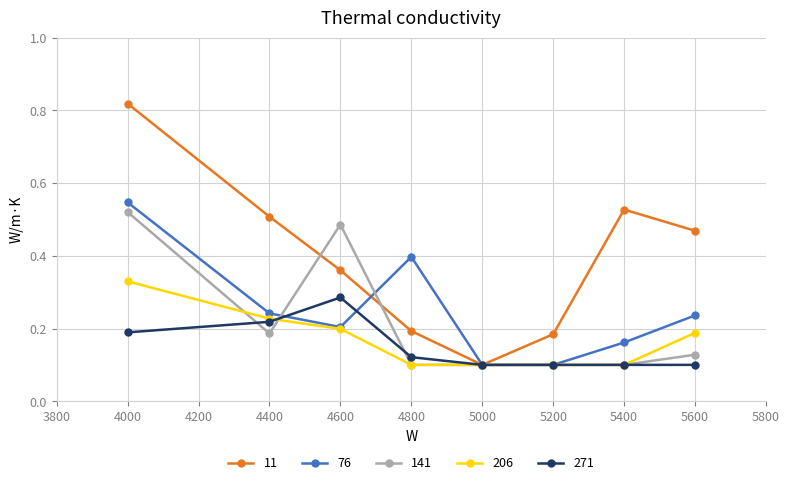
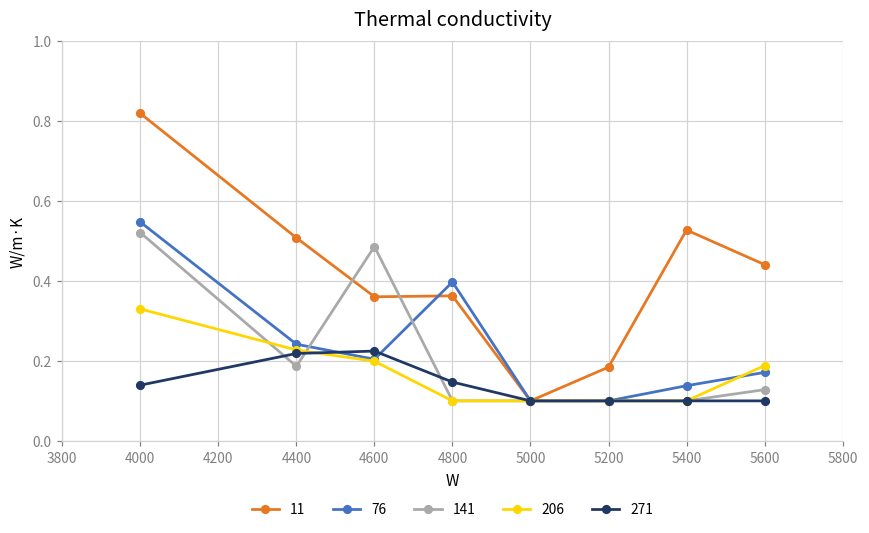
  {
    "11": {
      "4000": 0.82,
      "4400": 0.51,
      "4600": 0.36,
-     "4800": 0.19,
+     "4800": 0.36,
      "5200": 0.18,
      "5400": 0.53,
-     "5600": 0.47
+     "5600": 0.44
    },
    "76": {
      "4000": 0.55,
      "4400": 0.24,
      "4800": 0.40,
-     "5400": 0.16,
-     "5600": 0.24
+     "5400": 0.14,
+     "5600": 0.17
    },
    "141": {
      "4000": 0.52,
      "4400": 0.19,
      "4600": 0.49,
      "5600": 0.13
    },
    "206": {
      "4000": 0.33,
      "4400": 0.23,
      "5600": 0.19
    },
    "271": {
-     "4000": 0.19,
+     "4000": 0.14,
      "4400": 0.22,
-     "4600": 0.29,
-     "4800": 0.12,
+     "4600": 0.22,
+     "4800": 0.15,
      "5600": 0.10
    }
  }
